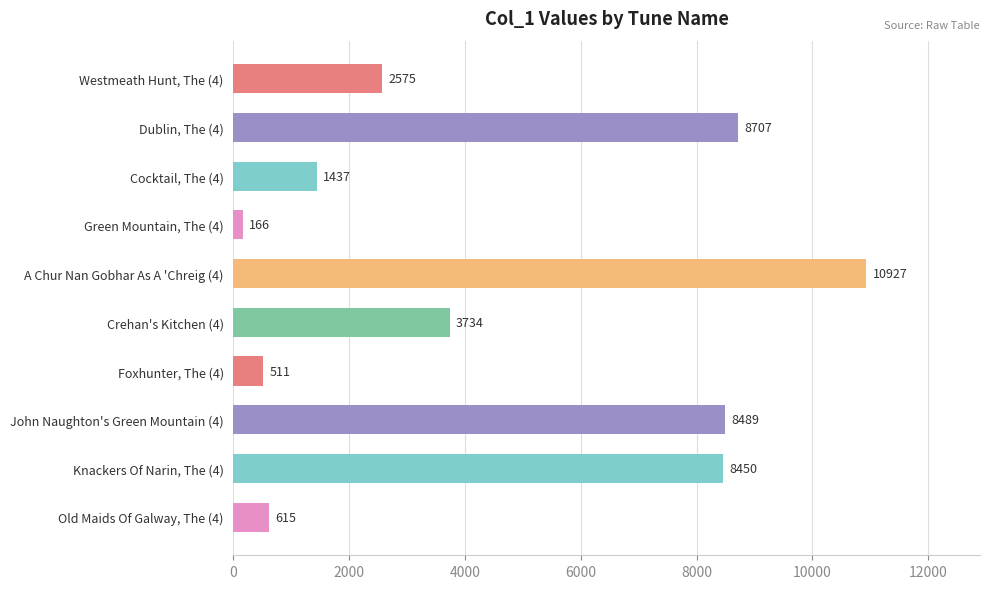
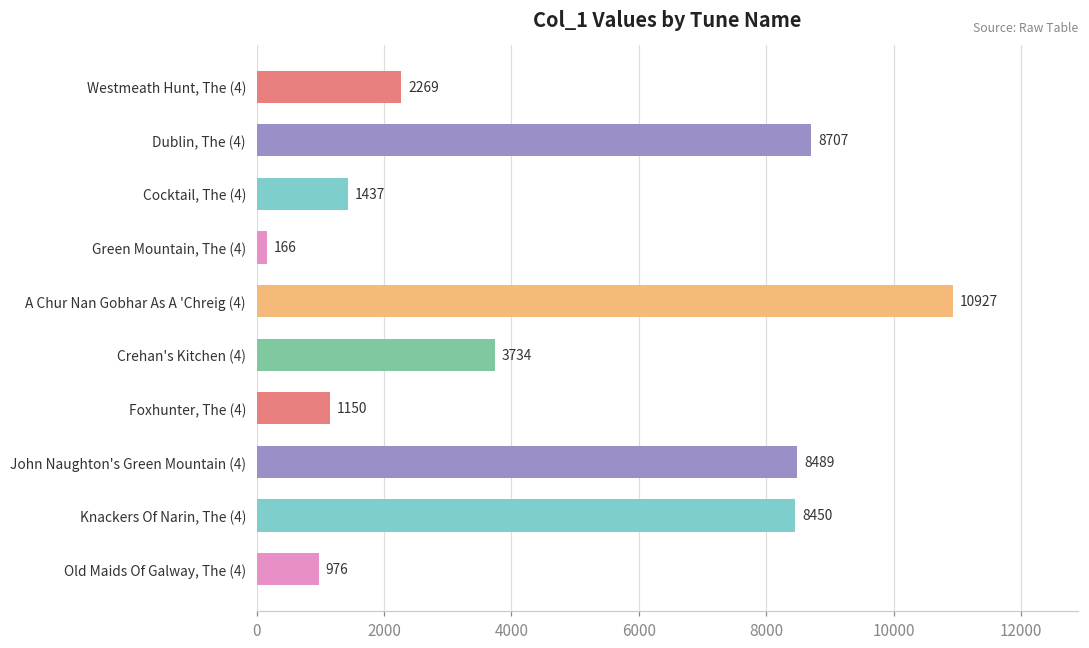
  {
-   "Westmeath Hunt, The (4)": 2575,
+   "Westmeath Hunt, The (4)": 2269,
    "Dublin, The (4)": 8707,
    "Cocktail, The (4)": 1437,
    "Green Mountain, The (4)": 166,
    "A Chur Nan Gobhar As A 'Chreig (4)": 10927,
    "Crehan's Kitchen (4)": 3734,
-   "Foxhunter, The (4)": 511,
+   "Foxhunter, The (4)": 1150,
    "John Naughton's Green Mountain (4)": 8489,
    "Knackers Of Narin, The (4)": 8450,
-   "Old Maids Of Galway, The (4)": 615
+   "Old Maids Of Galway, The (4)": 976
  }
